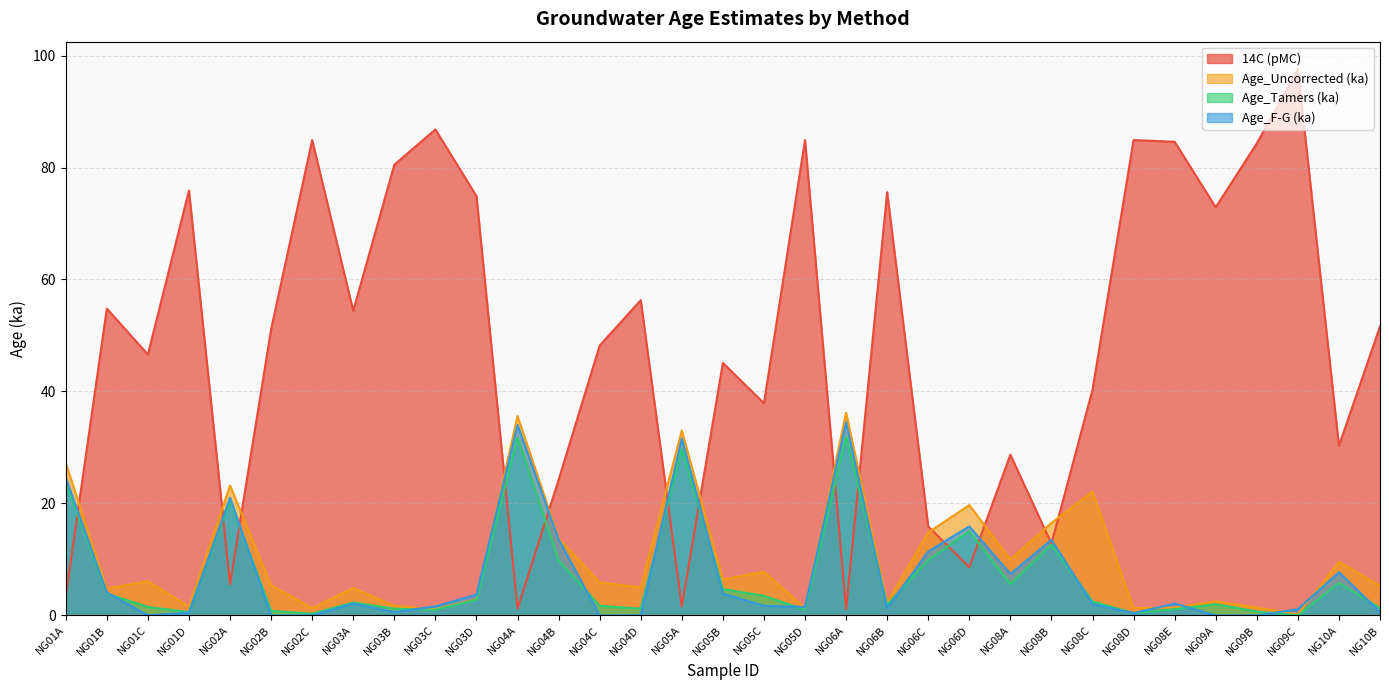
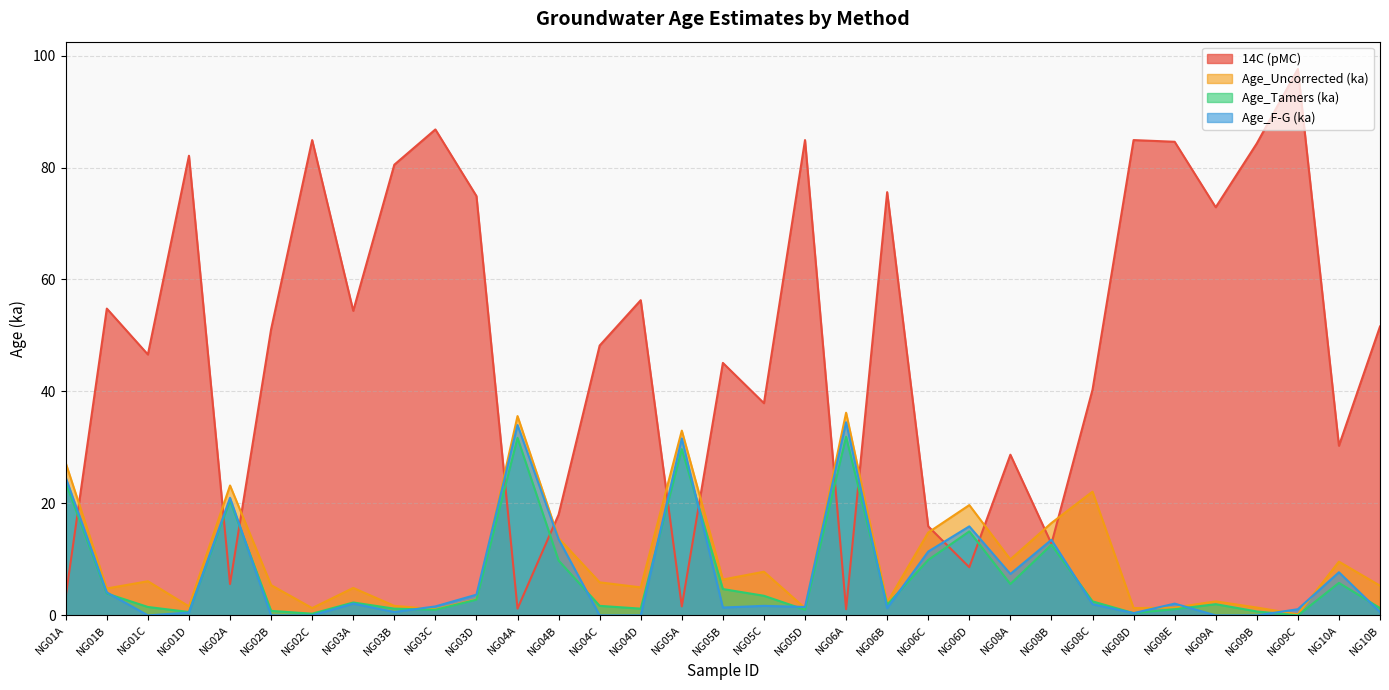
  {
    "14C (pMC)": {
      "NG01A": 3,
      "NG01B": 55,
      "NG01C": 47,
-     "NG01D": 76,
+     "NG01D": 82,
      "NG02A": 6,
      "NG02B": 51,
      "NG02C": 85,
      "NG03A": 54,
      "NG03B": 81,
      "NG03C": 87,
      "NG03D": 75,
      "NG04A": 1,
-     "NG04B": 24,
+     "NG04B": 18,
      "NG04C": 48,
      "NG04D": 56,
      "NG05A": 2,
      "NG05B": 45,
      "NG05C": 38,
      "NG05D": 85,
      "NG06A": 1,
      "NG06B": 76,
      "NG06C": 16,
      "NG06D": 9,
      "NG08A": 29,
      "NG08C": 40,
      "NG08D": 85,
      "NG08E": 85,
      "NG09A": 73,
      "NG09B": 84,
      "NG10A": 30,
      "NG10B": 52
    },
    "Age_Uncorrected (ka)": {
      "NG01A": 27,
      "NG01B": 5,
      "NG01C": 6,
      "NG01D": 2,
      "NG02A": 23,
      "NG02B": 5,
      "NG02C": 1,
      "NG03A": 5,
      "NG03B": 2,
      "NG04A": 36,
      "NG04C": 6,
      "NG04D": 5,
      "NG05A": 33,
      "NG05B": 6,
      "NG05C": 8,
      "NG06A": 36,
      "NG06C": 15,
      "NG06D": 20,
      "NG08A": 10,
      "NG08B": 17,
      "NG08C": 22,
      "NG08D": 1,
      "NG09A": 3,
      "NG09B": 1,
      "NG10A": 10,
      "NG10B": 5
    },
    "Age_Tamers (ka)": {
      "NG01A": 24,
      "NG01C": 2,
      "NG02A": 21,
      "NG02B": 1,
      "NG03B": 1,
      "NG04A": 32,
      "NG04B": 10,
      "NG04C": 2,
      "NG04D": 1,
      "NG05A": 30,
      "NG05B": 5,
      "NG05C": 4,
      "NG06A": 32,
      "NG06C": 10,
      "NG06D": 15,
      "NG08A": 6,
      "NG08C": 3,
      "NG09A": 2,
      "NG09B": 1,
      "NG10A": 6,
      "NG10B": 1
    },
    "Age_F-G (ka)": {
      "NG01A": 25,
      "NG01C": 0,
      "NG02A": 21,
      "NG02B": 0,
      "NG03B": 1,
      "NG03C": 2,
      "NG03D": 4,
      "NG04A": 34,
      "NG04C": 0,
      "NG04D": 0,
      "NG05A": 32,
-     "NG05B": 4,
+     "NG05B": 1,
      "NG05C": 2,
      "NG06A": 35,
      "NG06B": 1,
      "NG06C": 11,
      "NG06D": 16,
      "NG08A": 7,
      "NG08B": 14,
      "NG08C": 2,
      "NG08E": 2,
      "NG09A": 0,
      "NG09B": 0,
      "NG09C": 1,
      "NG10A": 8,
      "NG10B": 1
    }
  }
